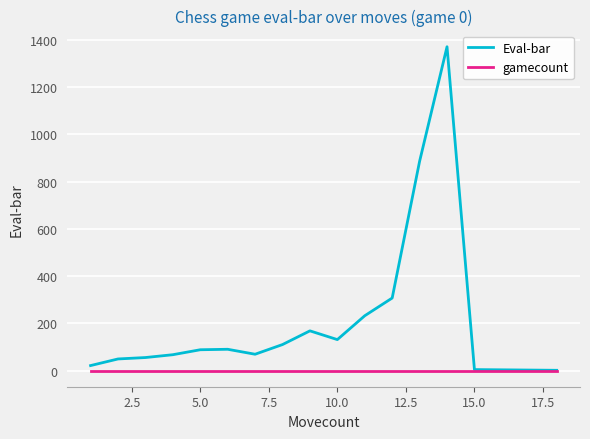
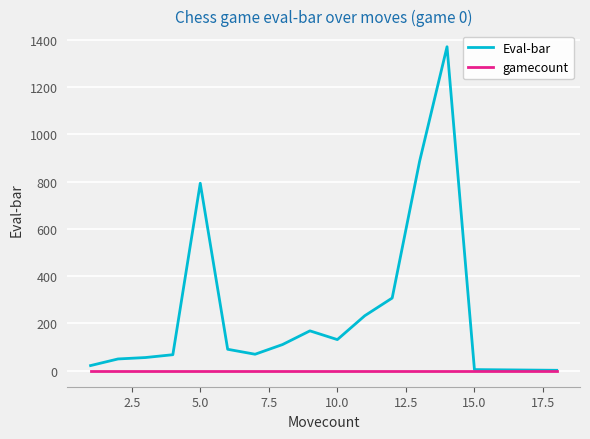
  {
    "Eval-bar": {
-     "5.0": 90,
+     "5.0": 790,
      "10.0": 130
    },
    "gamecount": {
      "5.0": 0,
      "10.0": 0
    }
  }
